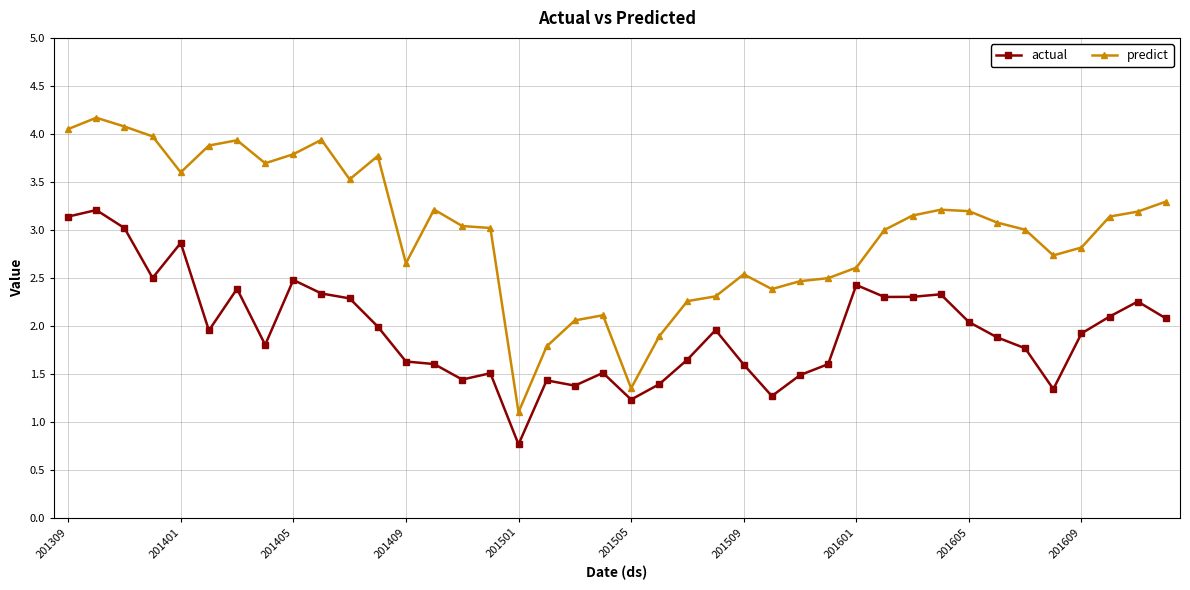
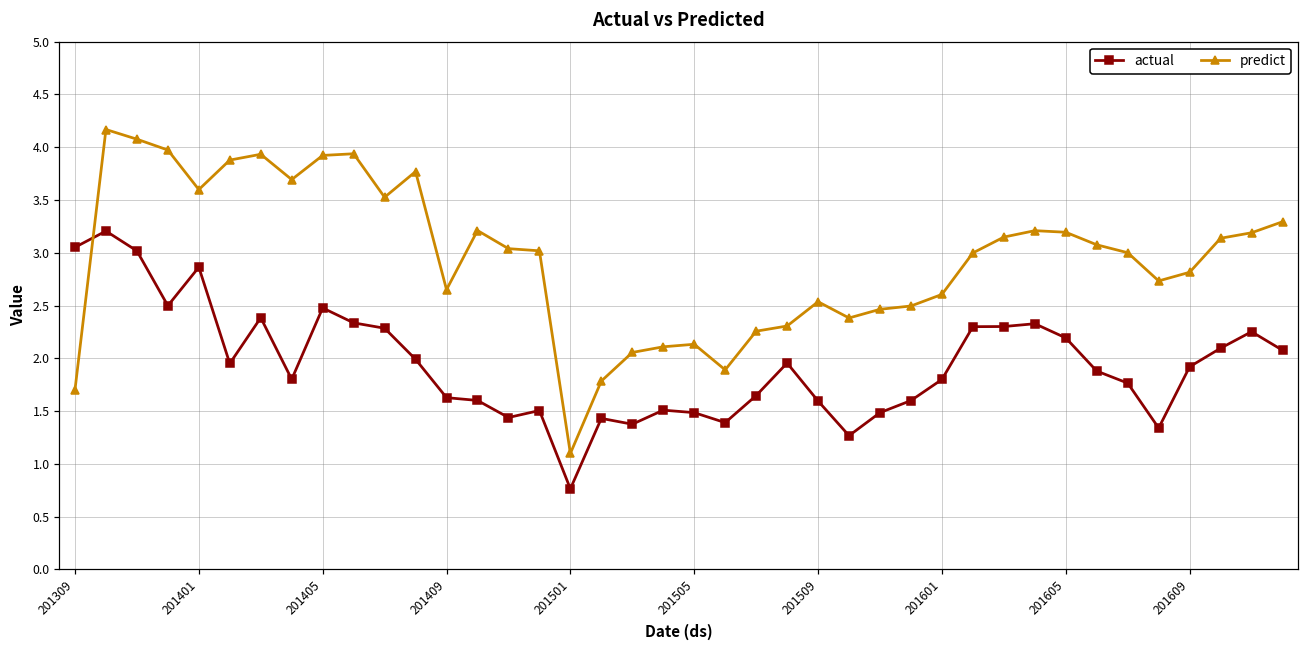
  {
    "actual": {
-     "201309": 3.14,
+     "201309": 3.05,
      "201401": 2.9,
      "201405": 2.5,
      "201409": 1.6,
      "201501": 0.8,
-     "201505": 1.2,
+     "201505": 1.5,
      "201509": 1.6,
-     "201601": 2.4,
-     "201605": 2.0,
+     "201601": 1.8,
+     "201605": 2.2,
      "201609": 1.9
    },
    "predict": {
-     "201309": 4.0,
+     "201309": 1.7,
      "201401": 3.6,
-     "201405": 3.8,
+     "201405": 3.9,
      "201409": 2.7,
      "201501": 1.1,
-     "201505": 1.3,
+     "201505": 2.1,
      "201509": 2.5,
      "201601": 2.6,
      "201605": 3.2,
      "201609": 2.8
    }
  }
